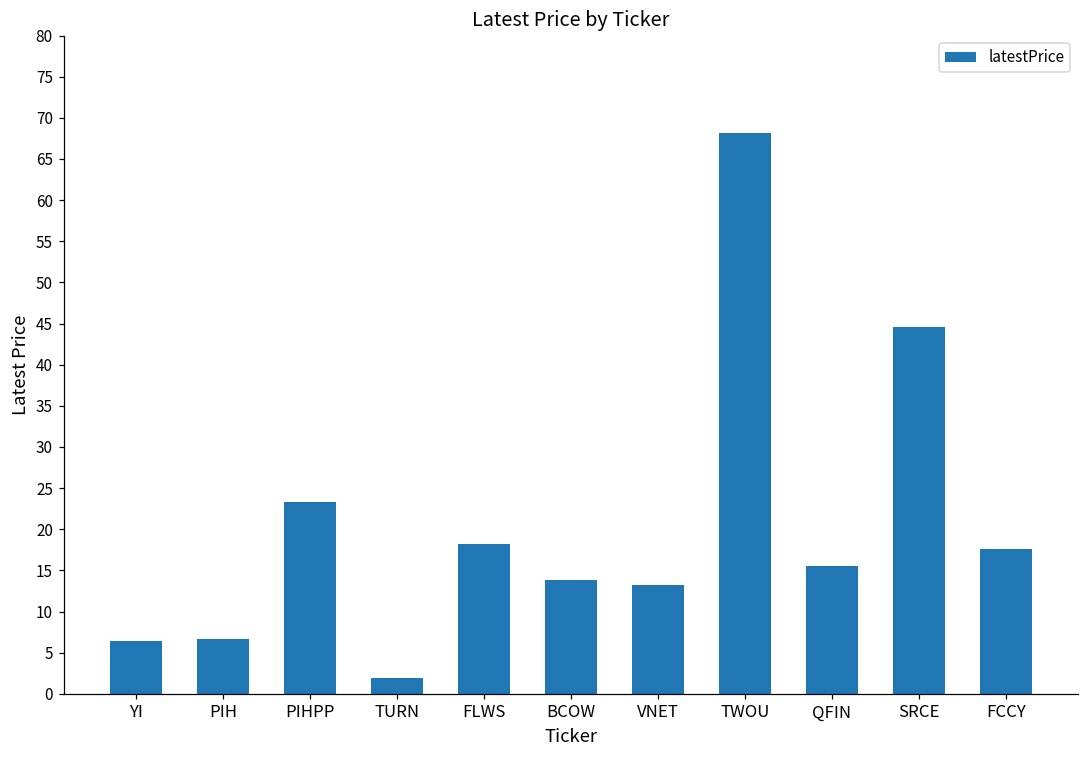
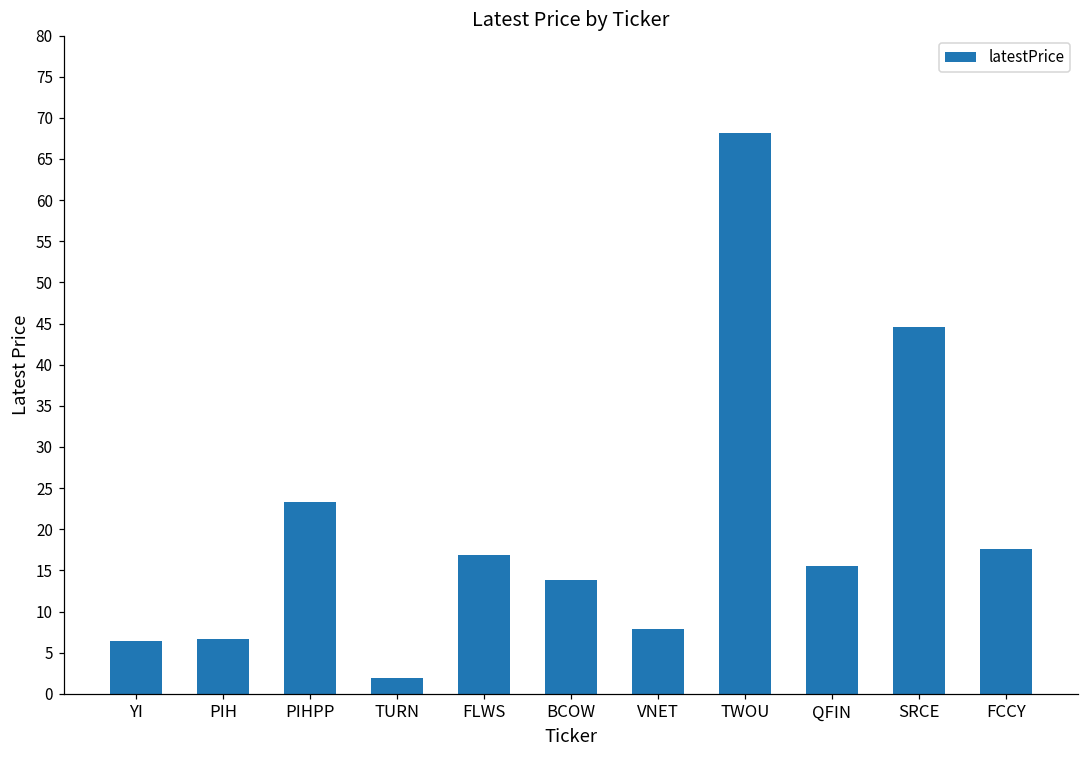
  {
    "YI": 6,
    "PIH": 7,
    "PIHPP": 23,
    "TURN": 2,
-   "FLWS": 18,
+   "FLWS": 17,
    "BCOW": 14,
-   "VNET": 13,
+   "VNET": 8,
    "TWOU": 68,
    "QFIN": 16,
    "SRCE": 45,
    "FCCY": 18
  }
